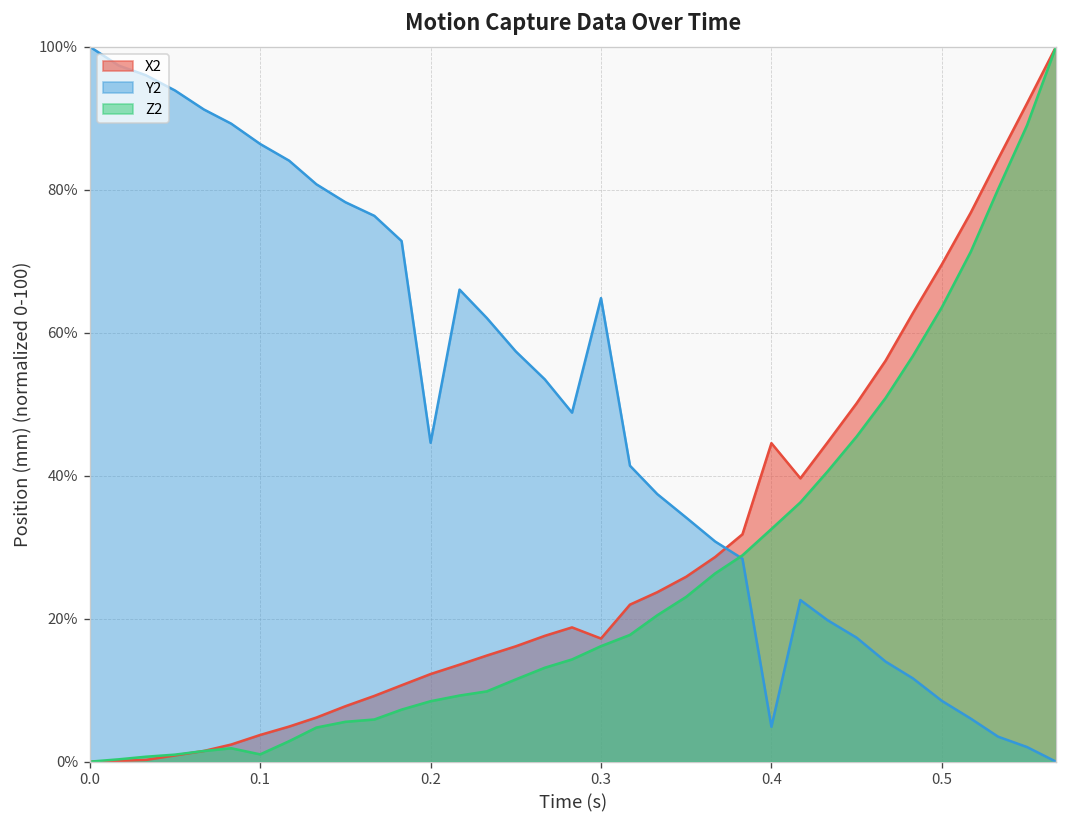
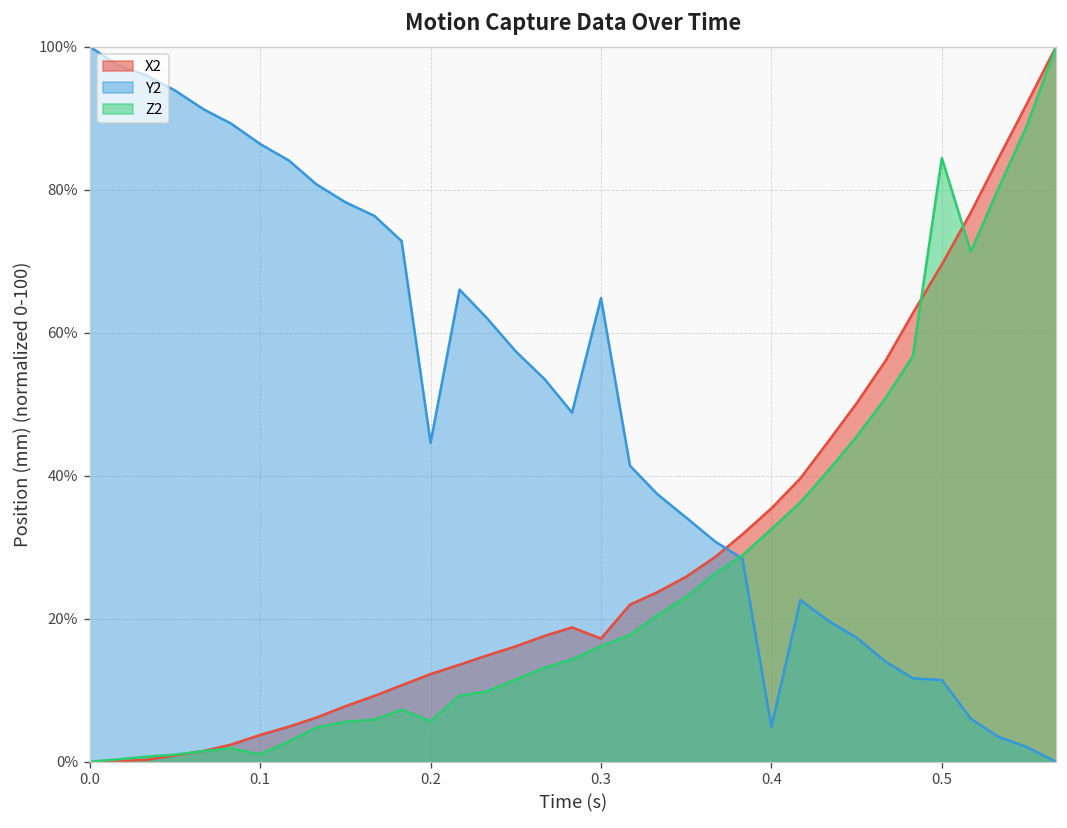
  {
    "X2": {
      "0.1": "4%",
      "0.2": "12%",
      "0.3": "17%",
-     "0.4": "45%",
+     "0.4": "35%",
      "0.5": "70%"
    },
    "Y2": {
      "0.0": "100%",
      "0.1": "86%",
      "0.2": "45%",
      "0.3": "65%",
      "0.4": "5%",
-     "0.5": "9%"
+     "0.5": "11%"
    },
    "Z2": {
      "0.1": "1%",
-     "0.2": "8%",
+     "0.2": "6%",
      "0.3": "16%",
      "0.4": "33%",
-     "0.5": "64%"
+     "0.5": "84%"
    }
  }
